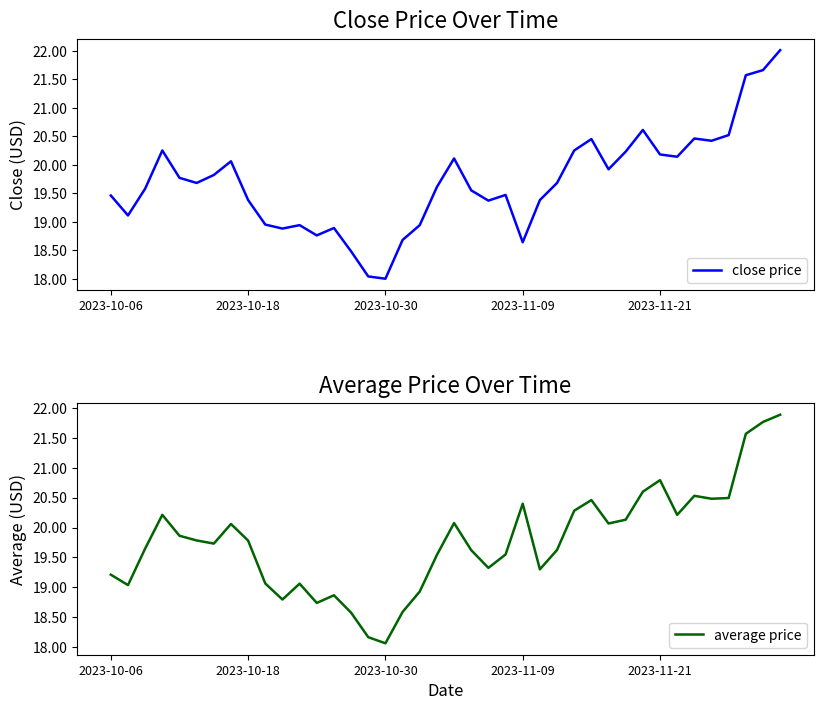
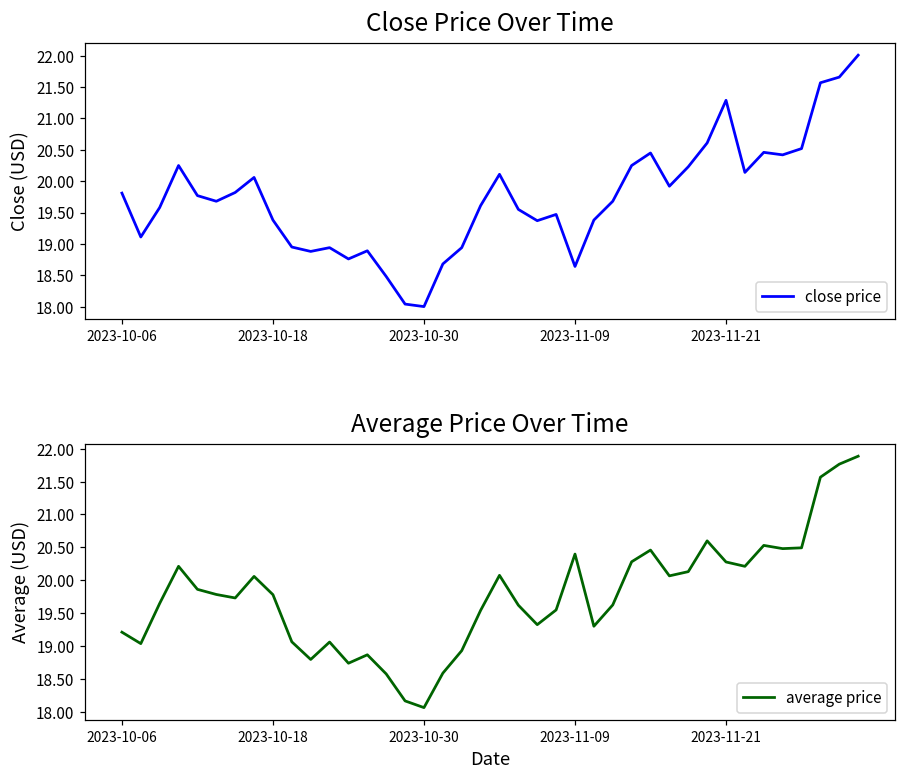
  {
    "Close Price Over Time": {
-     "2023-10-06": 19.5,
+     "2023-10-06": 19.8,
      "2023-10-18": 19.4,
      "2023-10-30": 18.0,
      "2023-11-09": 18.6,
-     "2023-11-21": 20.2
+     "2023-11-21": 21.3
    },
    "Average Price Over Time": {
      "2023-10-06": 19.2,
      "2023-10-18": 19.8,
      "2023-10-30": 18.1,
      "2023-11-09": 20.4,
-     "2023-11-21": 20.8
+     "2023-11-21": 20.3
    }
  }
